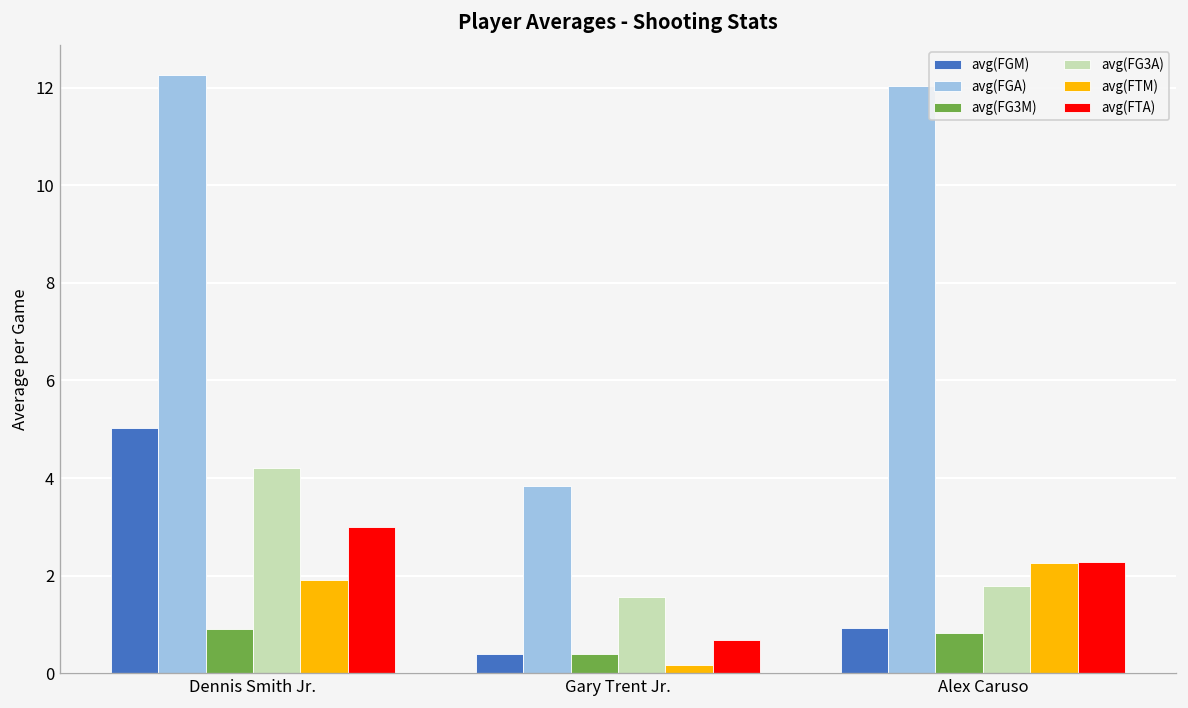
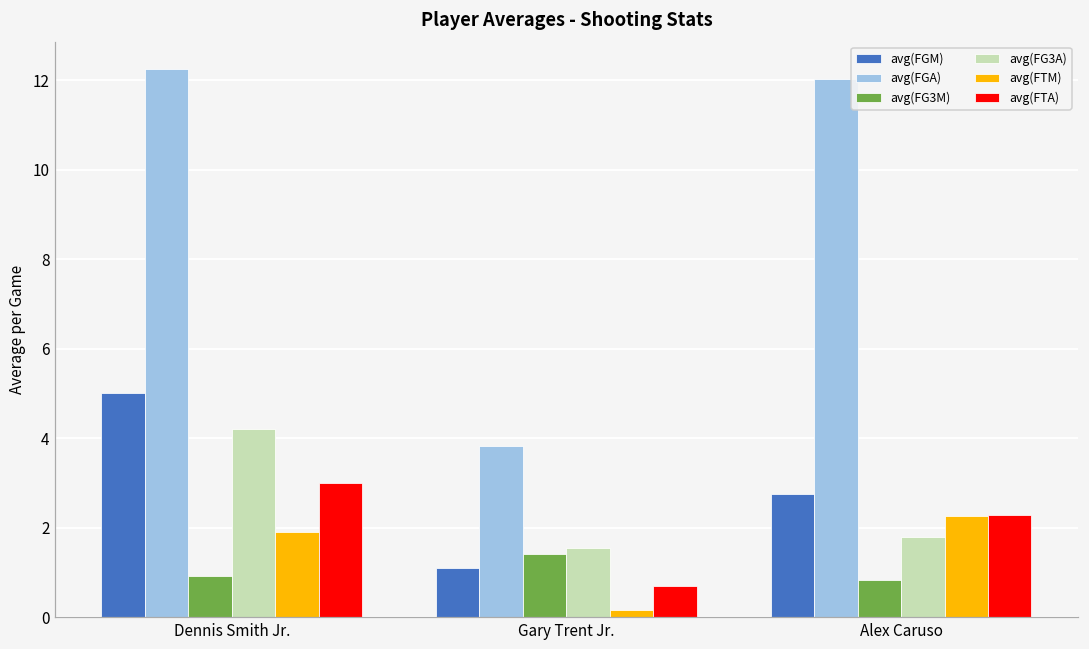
  {
    "avg(FGM)": {
      "Dennis Smith Jr.": 5.0,
-     "Gary Trent Jr.": 0.4,
-     "Alex Caruso": 0.9
+     "Gary Trent Jr.": 1.1,
+     "Alex Caruso": 2.8
    },
    "avg(FGA)": {
      "Dennis Smith Jr.": 12.3,
      "Gary Trent Jr.": 3.8,
      "Alex Caruso": 12.0
    },
    "avg(FG3M)": {
      "Dennis Smith Jr.": 0.9,
-     "Gary Trent Jr.": 0.4,
+     "Gary Trent Jr.": 1.4,
      "Alex Caruso": 0.8
    },
    "avg(FG3A)": {
      "Dennis Smith Jr.": 4.2,
      "Gary Trent Jr.": 1.6,
      "Alex Caruso": 1.8
    },
    "avg(FTM)": {
      "Dennis Smith Jr.": 1.9,
      "Gary Trent Jr.": 0.2,
      "Alex Caruso": 2.3
    },
    "avg(FTA)": {
      "Dennis Smith Jr.": 3.0,
      "Gary Trent Jr.": 0.7,
      "Alex Caruso": 2.3
    }
  }
